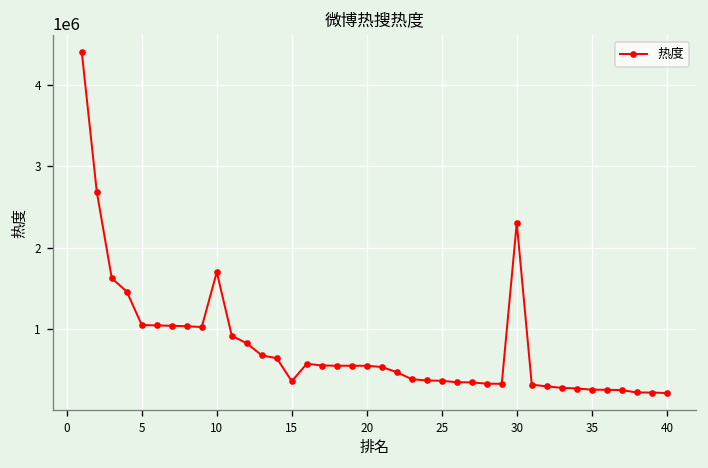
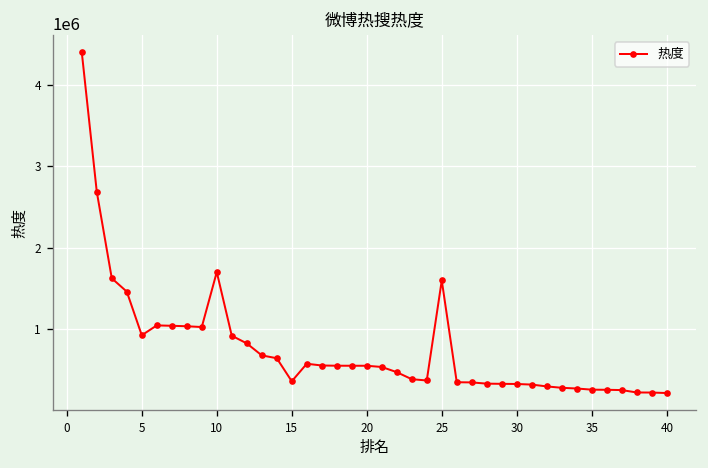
  {
-   "5": 1100000,
+   "5": 900000,
    "10": 1700000,
    "15": 400000,
    "20": 600000,
-   "25": 400000,
-   "30": 2300000,
+   "25": 1600000,
+   "30": 300000,
    "35": 300000,
    "40": 200000
  }
